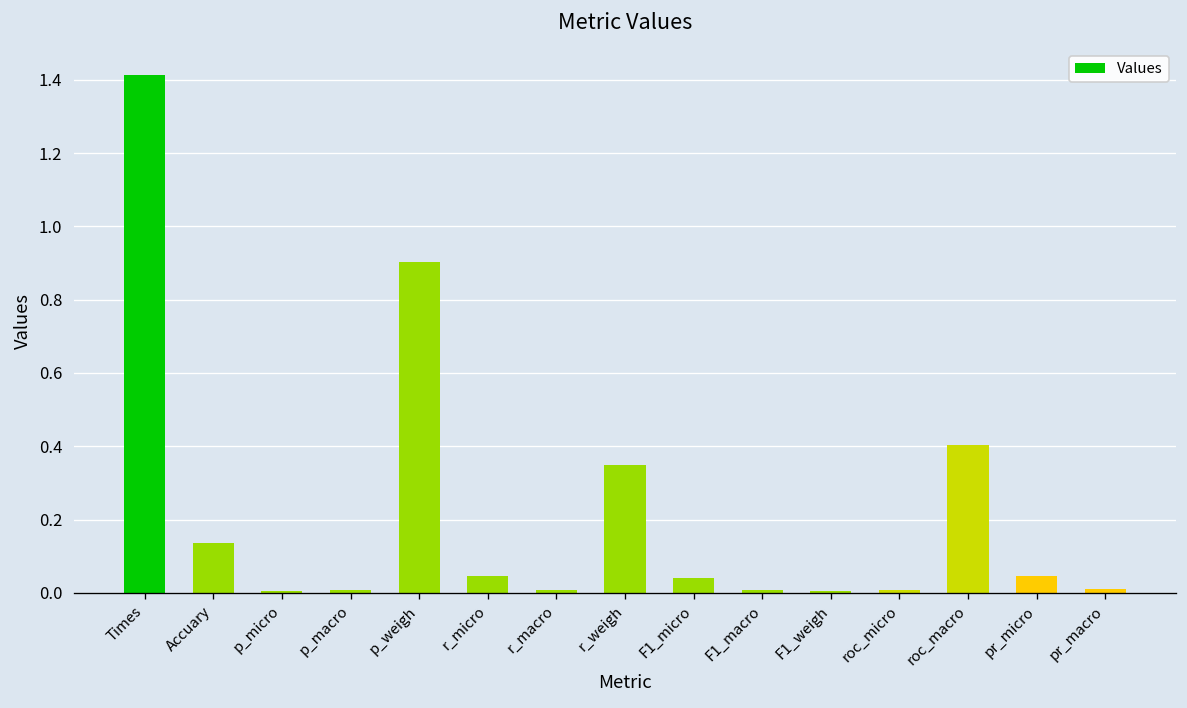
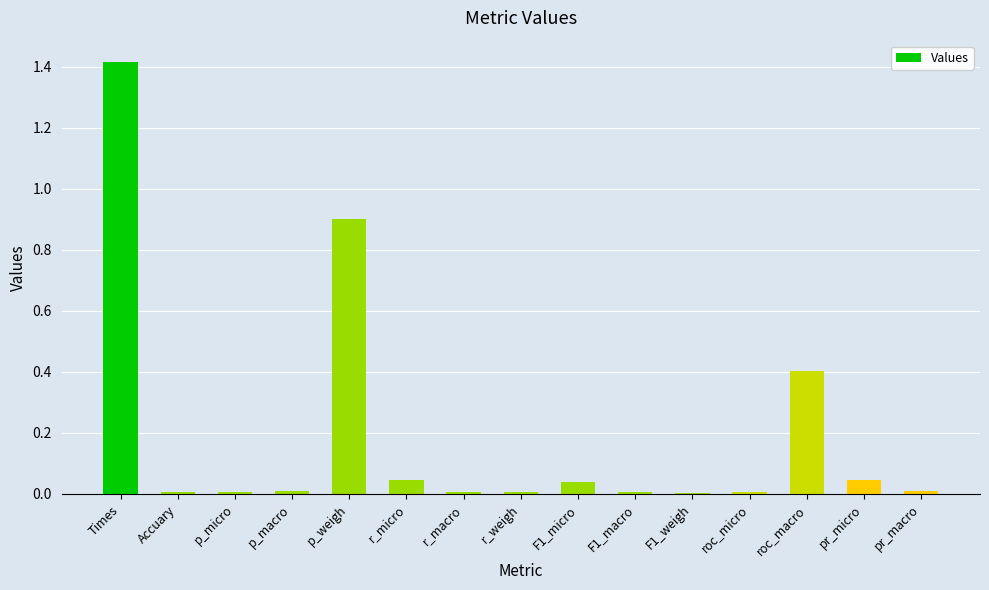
  {
    "Times": 1.41,
-   "Accuary": 0.13,
+   "Accuary": 0.01,
    "p_macro": 0.01,
    "p_weigh": 0.90,
    "r_micro": 0.05,
-   "r_weigh": 0.35,
+   "r_weigh": 0.01,
    "F1_micro": 0.04,
    "roc_macro": 0.40,
    "pr_micro": 0.05,
    "pr_macro": 0.01
  }
